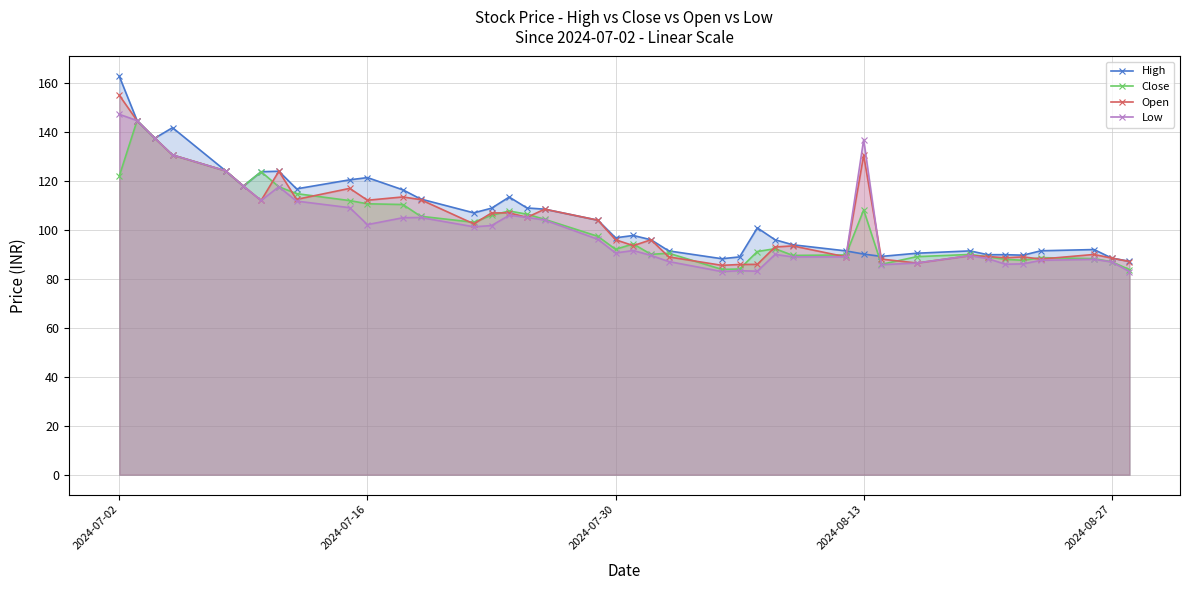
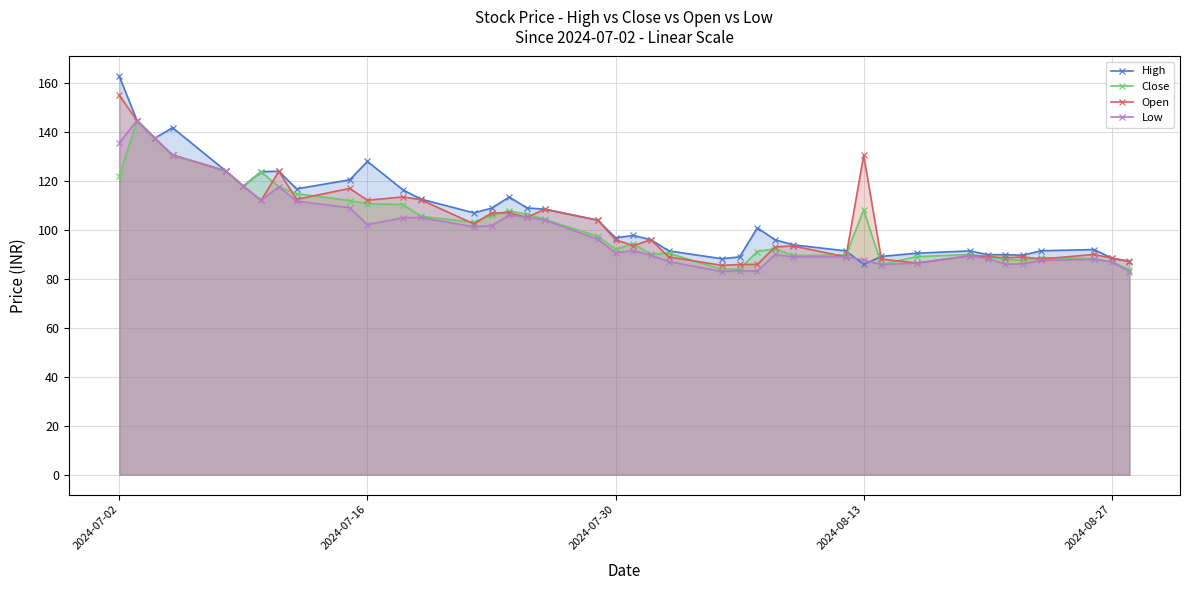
  {
    "High": {
      "2024-07-02": 163,
-     "2024-07-16": 121,
-     "2024-08-13": 90
+     "2024-07-16": 128,
+     "2024-08-13": 86
    },
    "Close": {
      "2024-07-02": 122,
      "2024-07-16": 111,
      "2024-07-30": 92,
      "2024-08-13": 108
    },
    "Open": {
      "2024-07-02": 155,
      "2024-07-16": 112,
      "2024-08-13": 131
    },
    "Low": {
-     "2024-07-02": 147,
+     "2024-07-02": 136,
      "2024-07-16": 102,
      "2024-07-30": 91,
-     "2024-08-13": 137
+     "2024-08-13": 88
    }
  }
